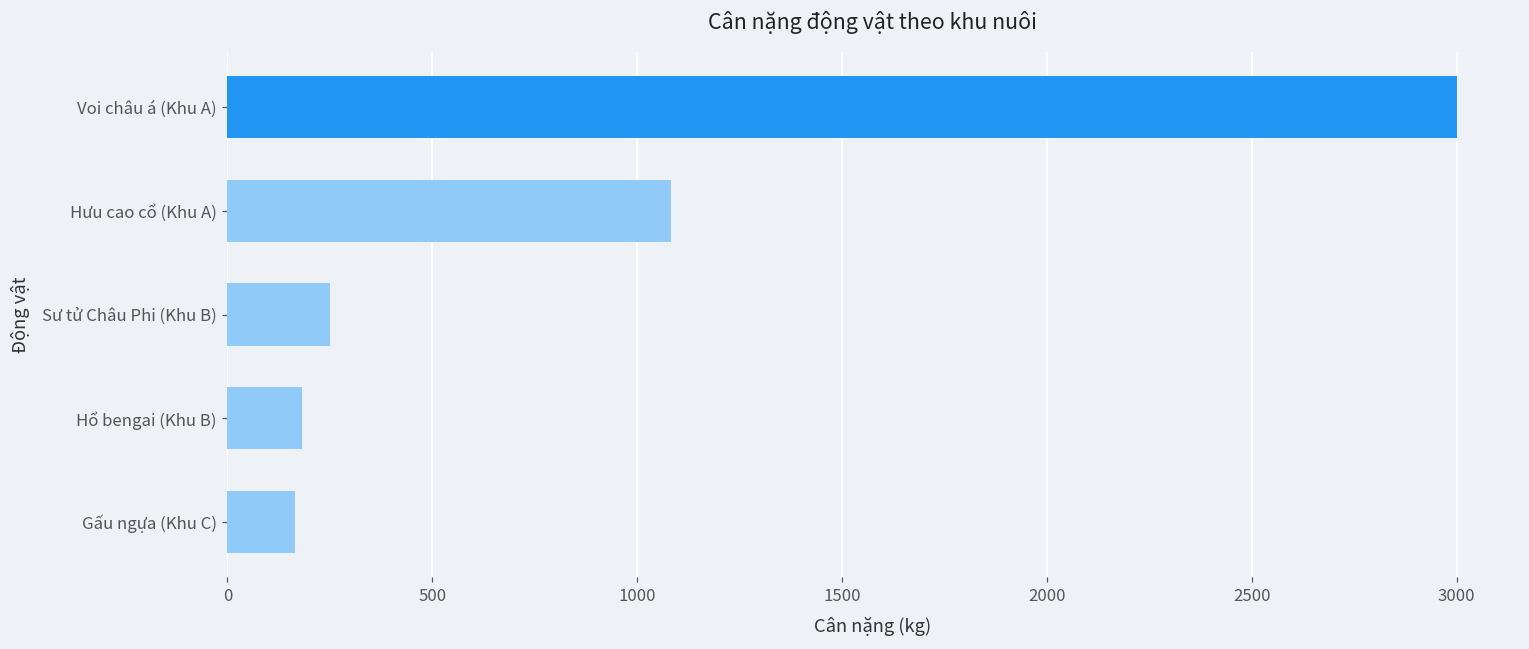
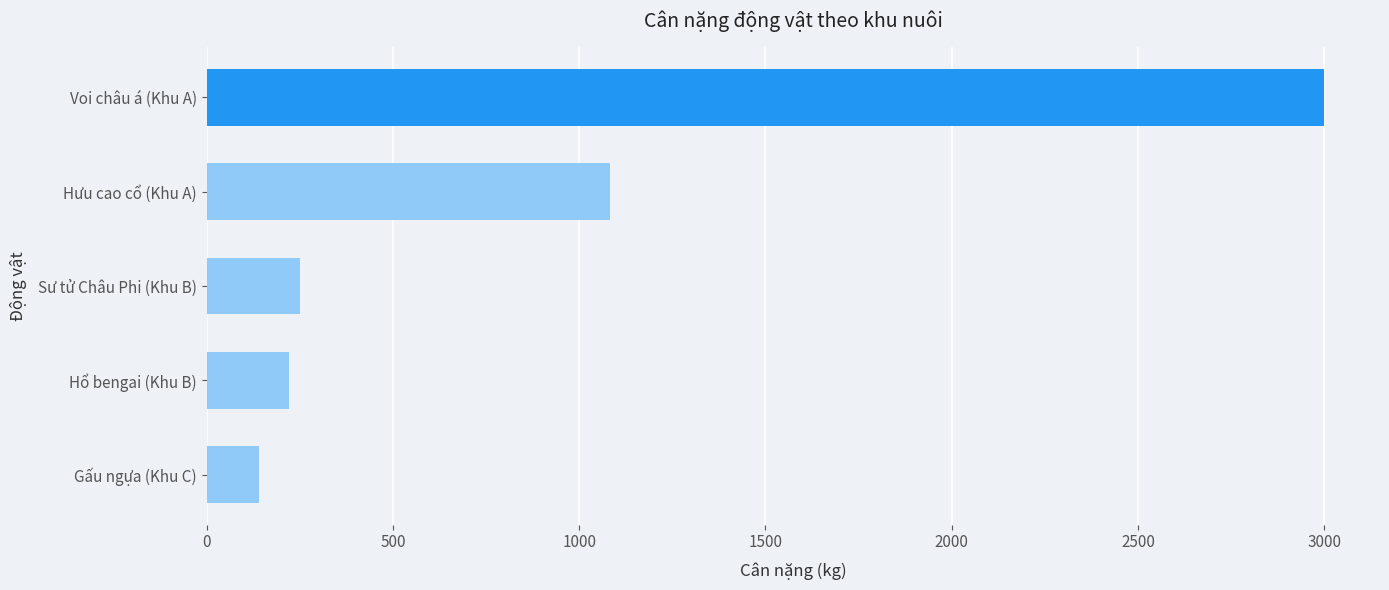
  {
    "Voi châu á (Khu A)": 3000,
    "Hưu cao cổ (Khu A)": 1080,
    "Sư tử Châu Phi (Khu B)": 250,
-   "Hổ bengai (Khu B)": 180,
-   "Gấu ngựa (Khu C)": 170
+   "Hổ bengai (Khu B)": 220,
+   "Gấu ngựa (Khu C)": 140
  }
